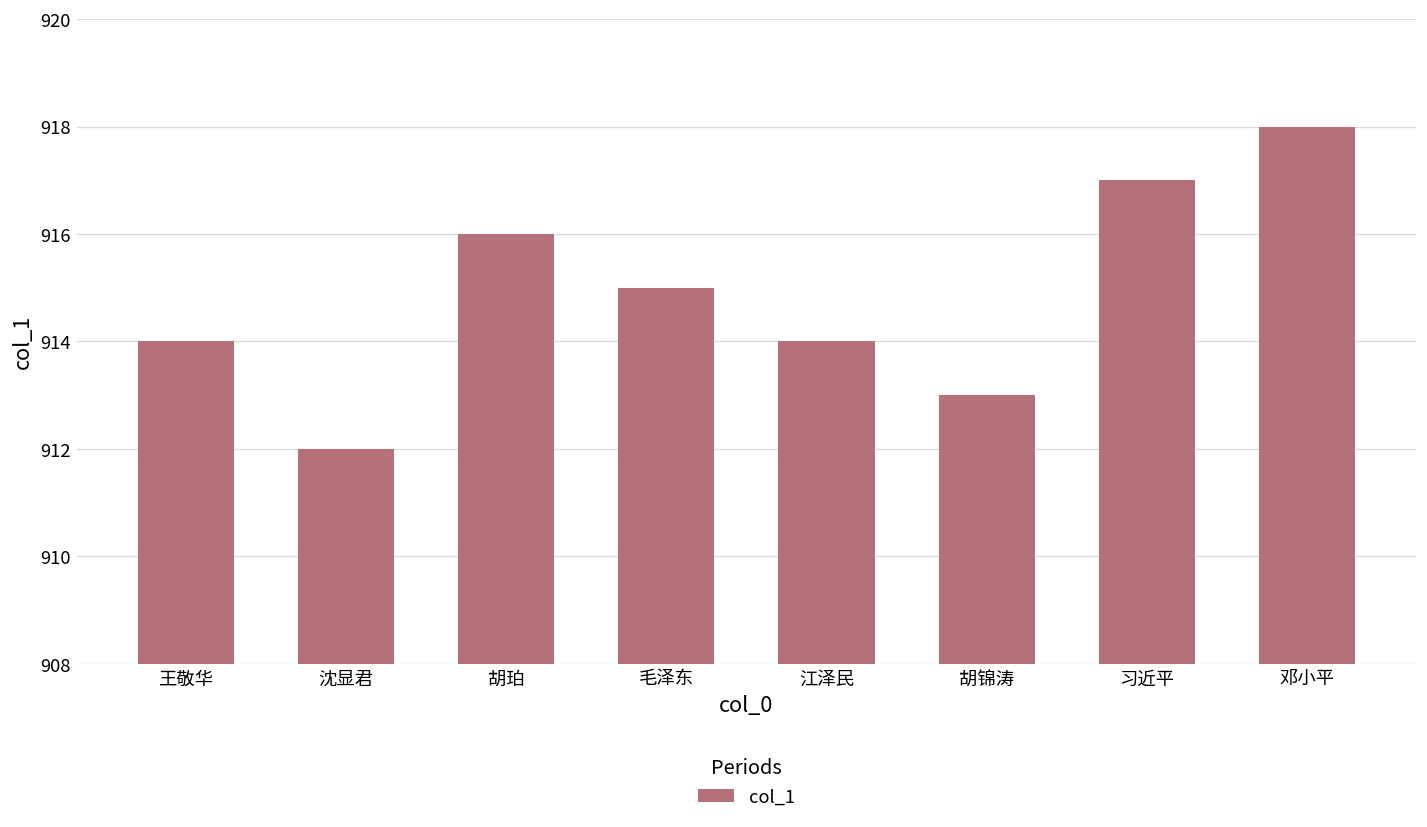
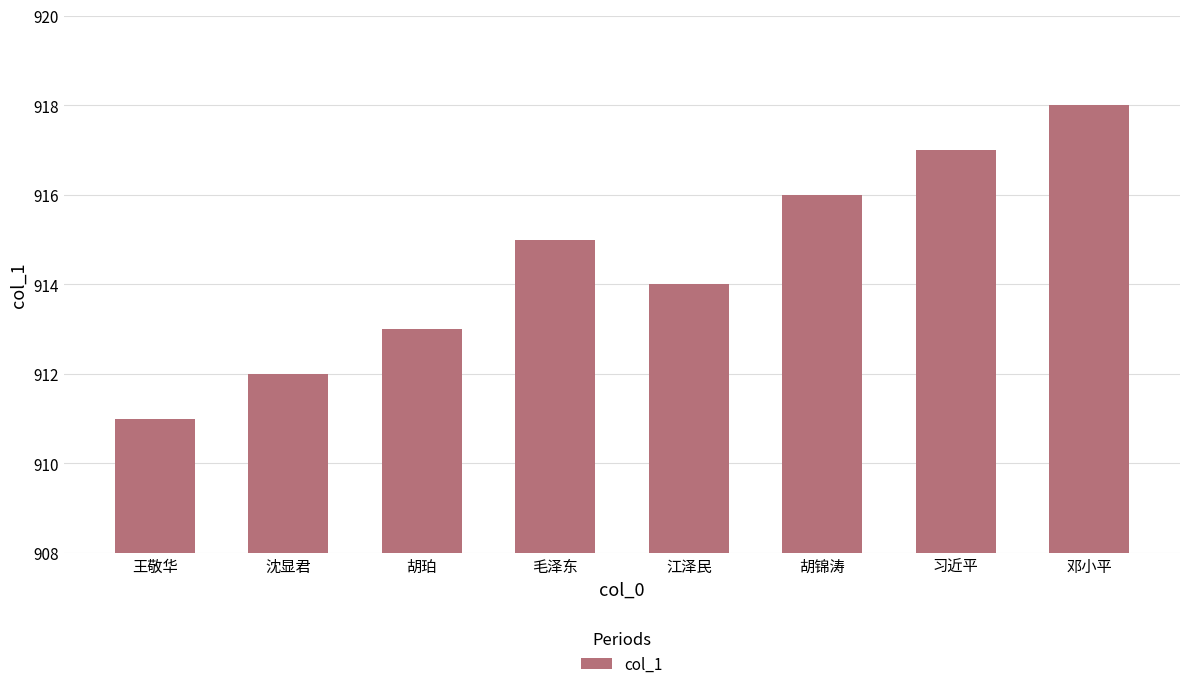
  {
-   "王敬华": 914,
+   "王敬华": 911,
    "沈显君": 912,
-   "胡珀": 916,
+   "胡珀": 913,
    "毛泽东": 915,
    "江泽民": 914,
-   "胡锦涛": 913,
+   "胡锦涛": 916,
    "习近平": 917,
    "邓小平": 918
  }
